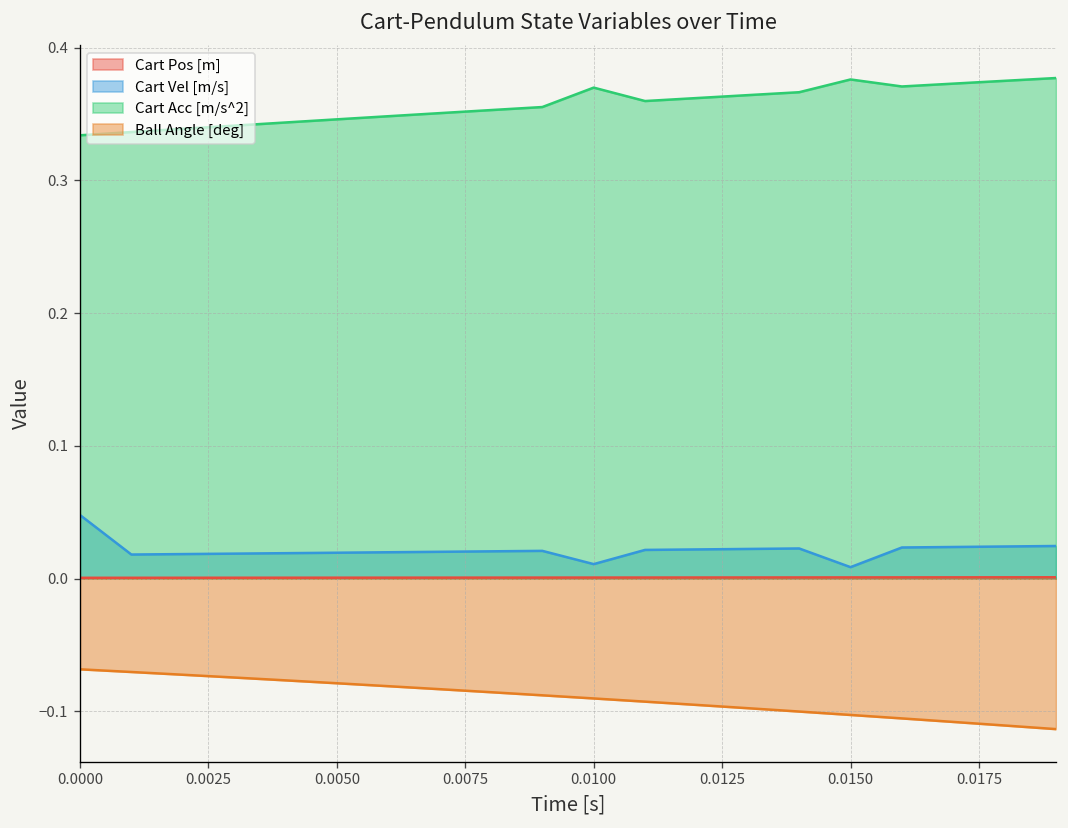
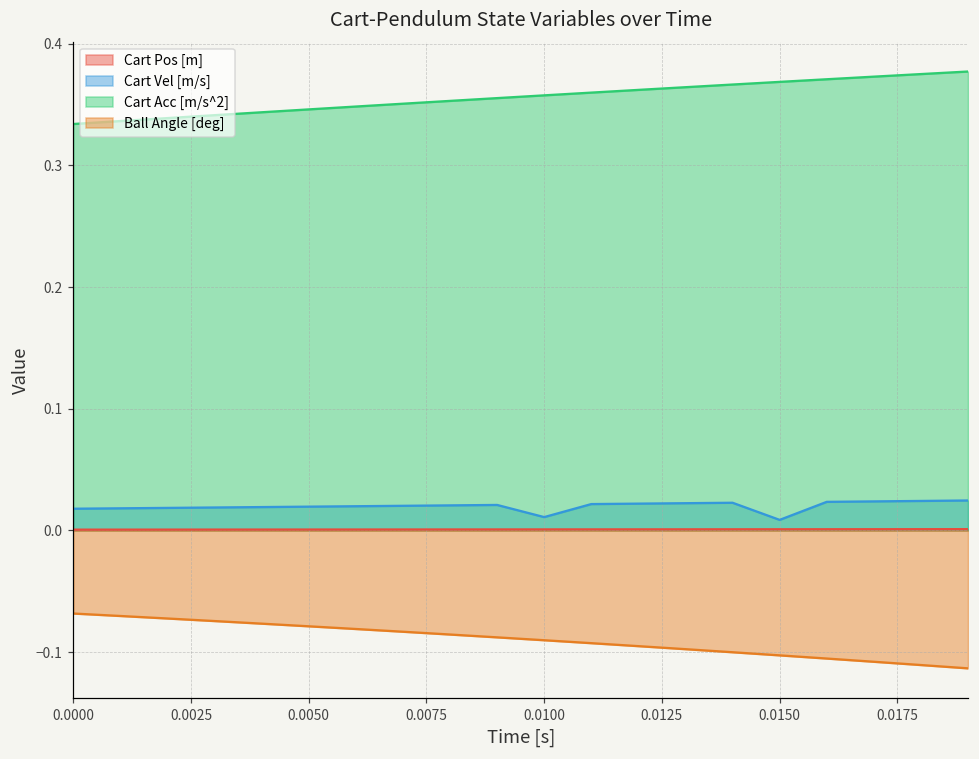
  {
    "Cart Vel [m/s]": {
-     "0.0000": 0.048,
+     "0.0000": 0.018,
      "0.0050": 0.020,
      "0.0100": 0.011,
      "0.0150": 0.009
    },
    "Cart Acc [m/s^2]": {
      "0.0000": 0.334,
      "0.0050": 0.346,
-     "0.0100": 0.370,
-     "0.0150": 0.376
+     "0.0100": 0.358,
+     "0.0150": 0.369
    }
  }
